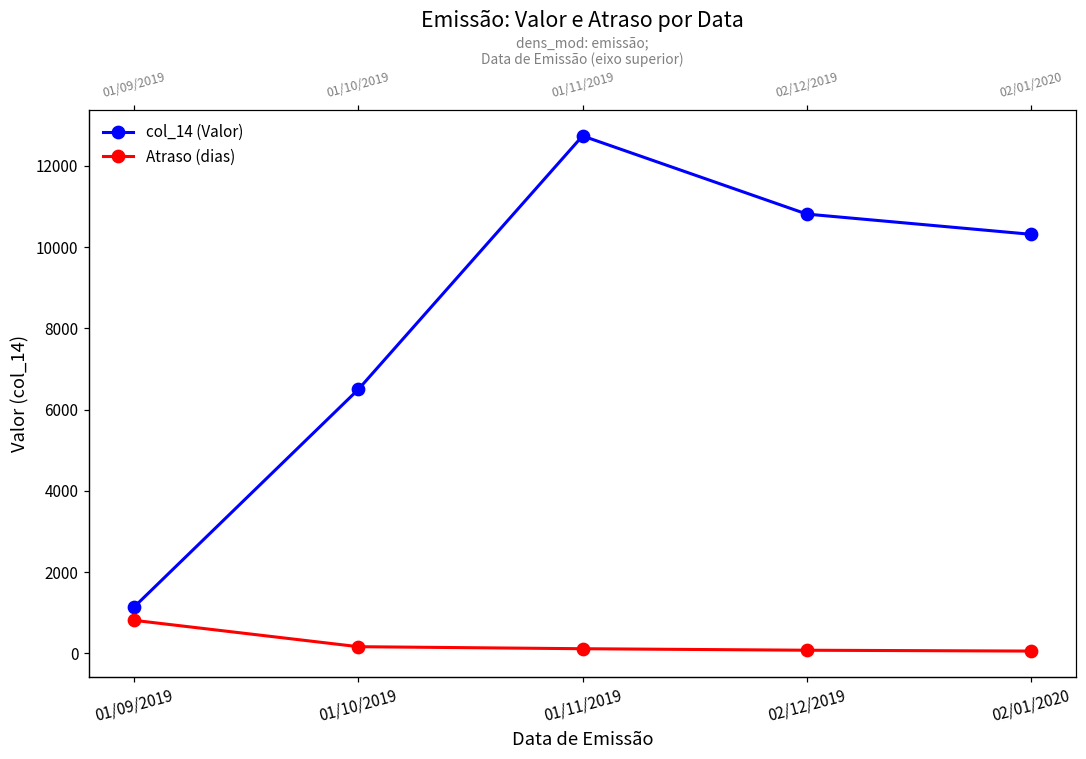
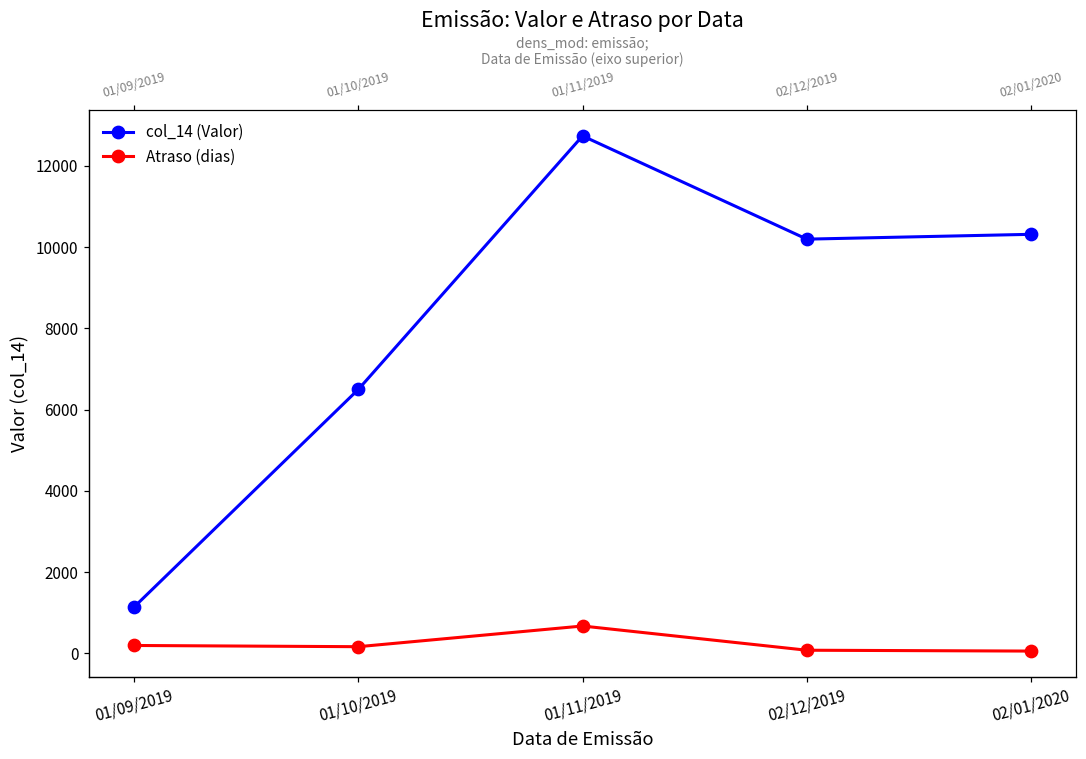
  {
    "col_14 (Valor)": {
      "01/09/2019": 1100,
      "01/10/2019": 6500,
      "01/11/2019": 12700,
-     "02/12/2019": 10800,
+     "02/12/2019": 10200,
      "02/01/2020": 10300
    },
    "Atraso (dias)": {
-     "01/09/2019": 800,
+     "01/09/2019": 200,
      "01/10/2019": 200,
-     "01/11/2019": 100,
+     "01/11/2019": 700,
      "02/12/2019": 100,
      "02/01/2020": 100
    }
  }
